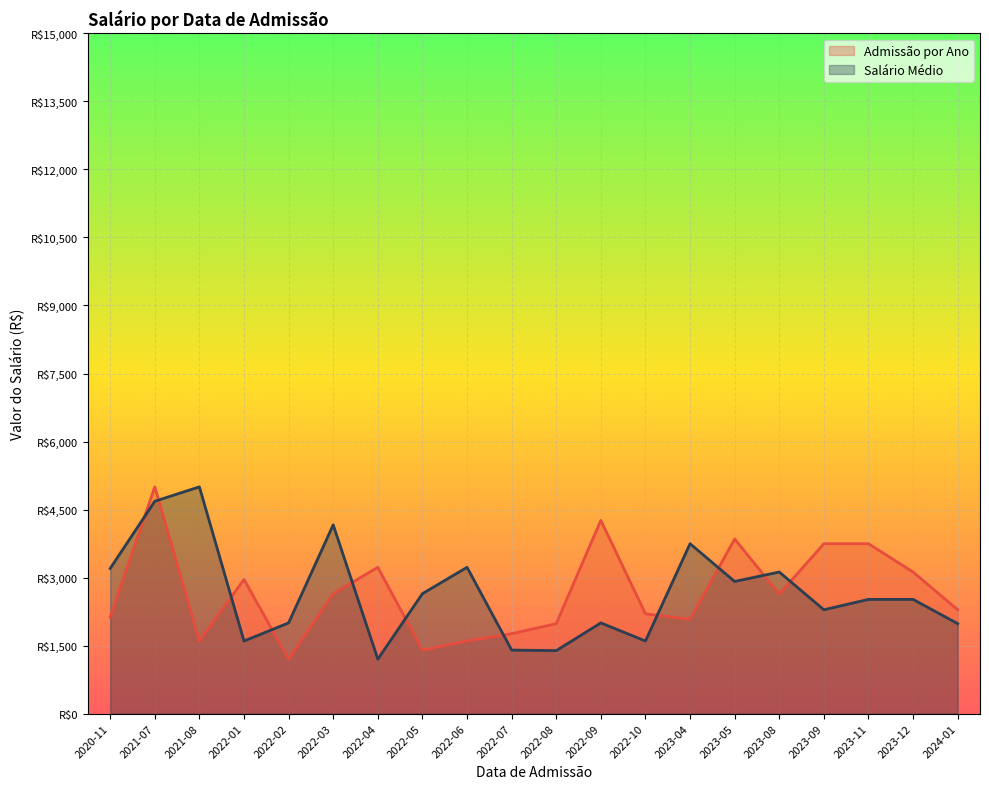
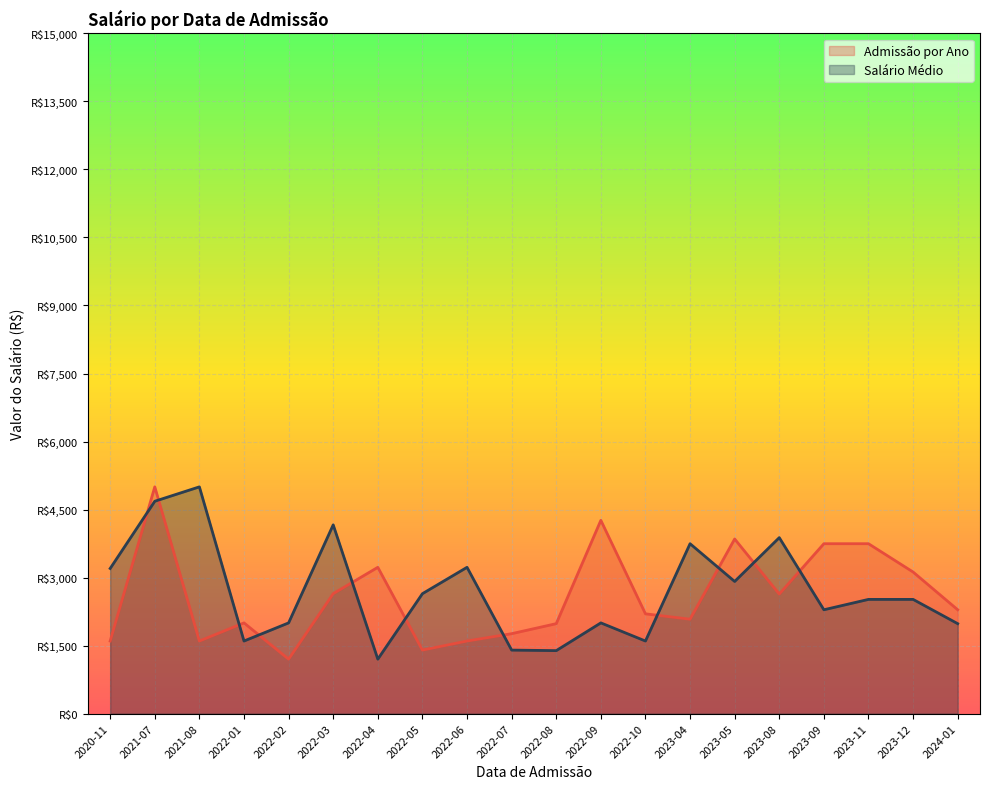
  {
    "Admissão por Ano": {
-     "2020-11": "R$2,100",
+     "2020-11": "R$1,600",
      "2021-07": "R$5,000",
      "2021-08": "R$1,600",
-     "2022-01": "R$3,000",
+     "2022-01": "R$2,000",
      "2022-02": "R$1,200",
      "2022-03": "R$2,600",
      "2022-04": "R$3,200",
      "2022-05": "R$1,400",
      "2022-06": "R$1,600",
      "2022-07": "R$1,800",
      "2022-08": "R$2,000",
      "2022-09": "R$4,300",
      "2022-10": "R$2,200",
      "2023-04": "R$2,100",
      "2023-05": "R$3,900",
      "2023-08": "R$2,600",
      "2023-09": "R$3,700",
      "2023-11": "R$3,700",
      "2023-12": "R$3,100",
      "2024-01": "R$2,300"
    },
    "Salário Médio": {
      "2020-11": "R$3,200",
      "2021-07": "R$4,700",
      "2021-08": "R$5,000",
      "2022-01": "R$1,600",
      "2022-02": "R$2,000",
      "2022-03": "R$4,200",
      "2022-04": "R$1,200",
      "2022-05": "R$2,600",
      "2022-06": "R$3,200",
      "2022-07": "R$1,400",
      "2022-08": "R$1,400",
      "2022-09": "R$2,000",
      "2022-10": "R$1,600",
      "2023-04": "R$3,700",
      "2023-05": "R$2,900",
-     "2023-08": "R$3,100",
+     "2023-08": "R$3,900",
      "2023-09": "R$2,300",
      "2023-11": "R$2,500",
      "2023-12": "R$2,500",
      "2024-01": "R$2,000"
    }
  }
